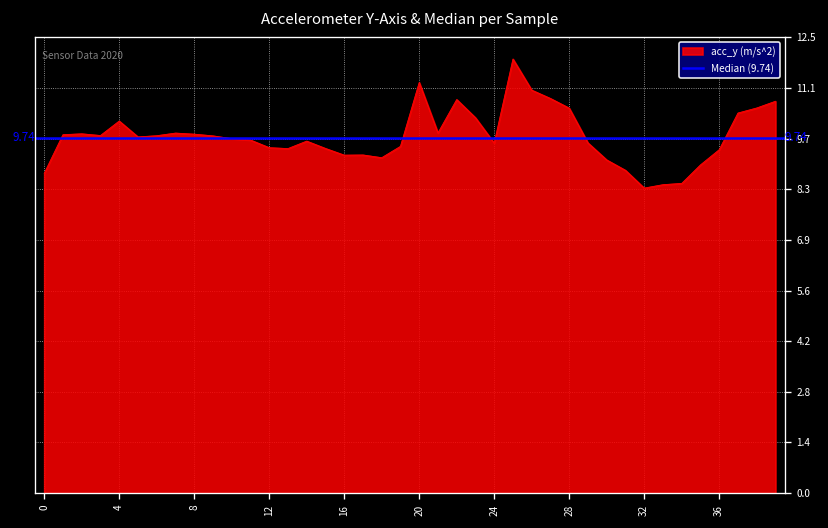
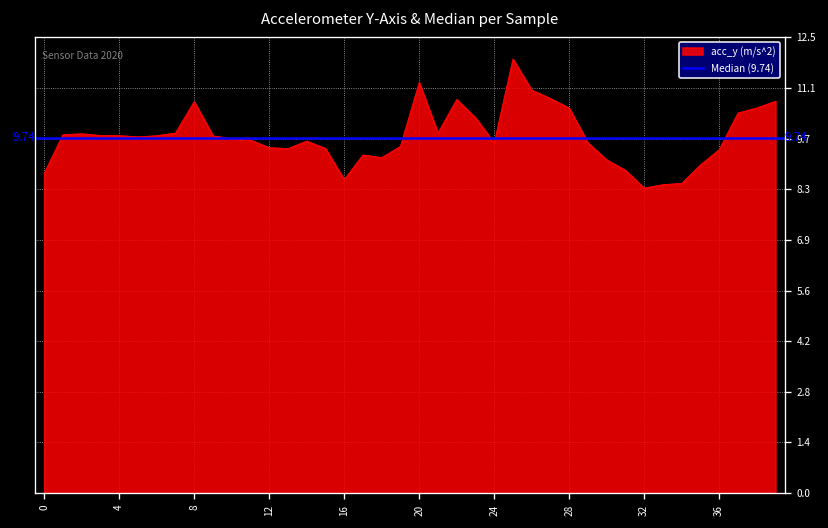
  {
    "0": 8.8,
-   "4": 10.2,
-   "8": 9.8,
+   "4": 9.8,
+   "8": 10.7,
    "12": 9.5,
-   "16": 9.3,
+   "16": 8.6,
    "20": 11.3,
    "24": 9.6,
    "28": 10.6,
    "32": 8.4,
    "36": 9.4
  }
